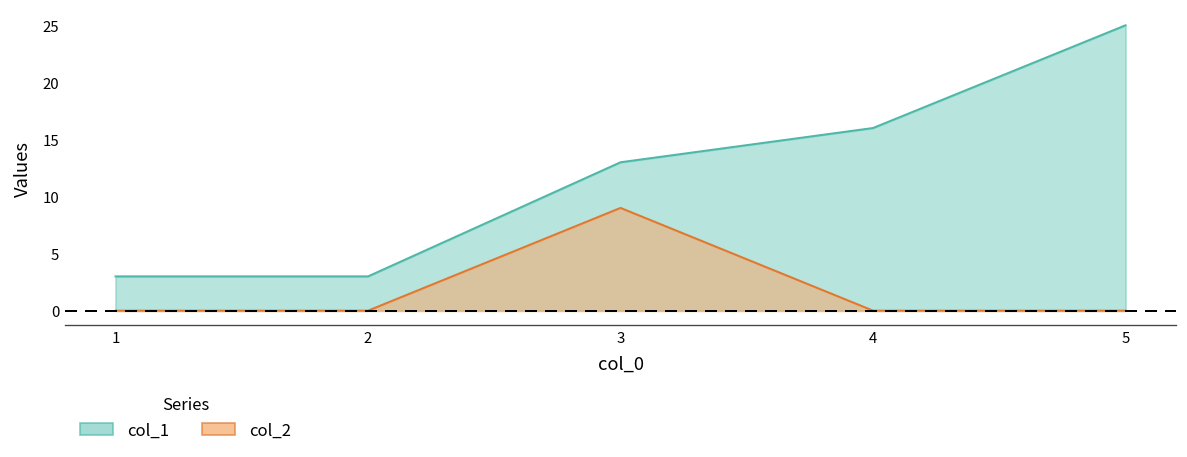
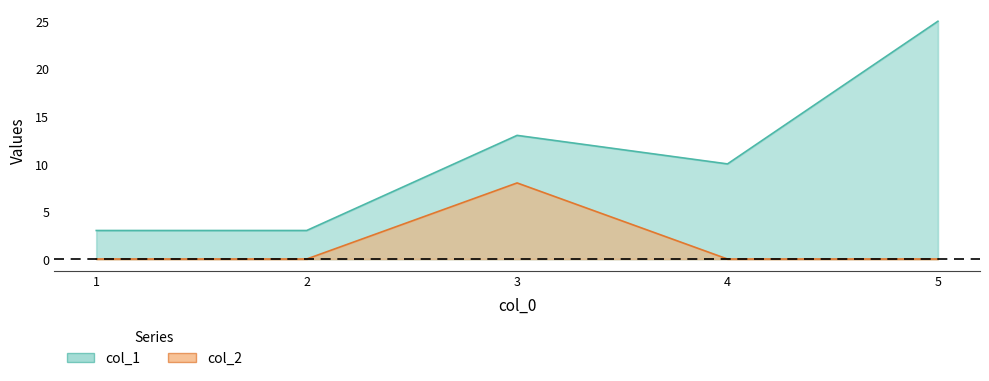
  {
    "col_1": {
      "1": 3,
      "2": 3,
      "3": 13,
-     "4": 16,
+     "4": 10,
      "5": 25
    },
    "col_2": {
      "1": 0,
      "2": 0,
-     "3": 9,
+     "3": 8,
      "4": 0,
      "5": 0
    }
  }
